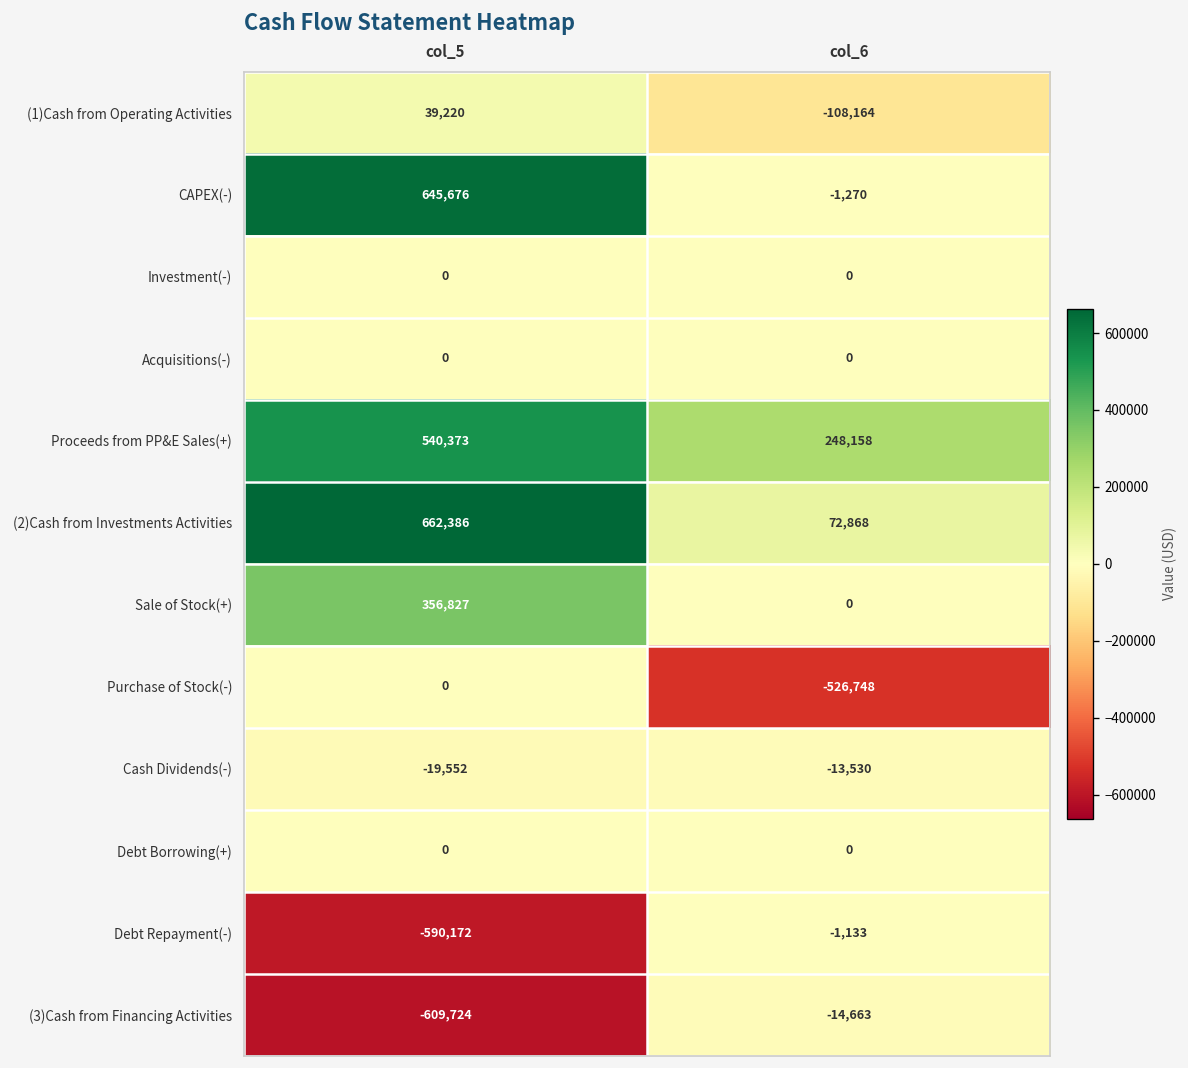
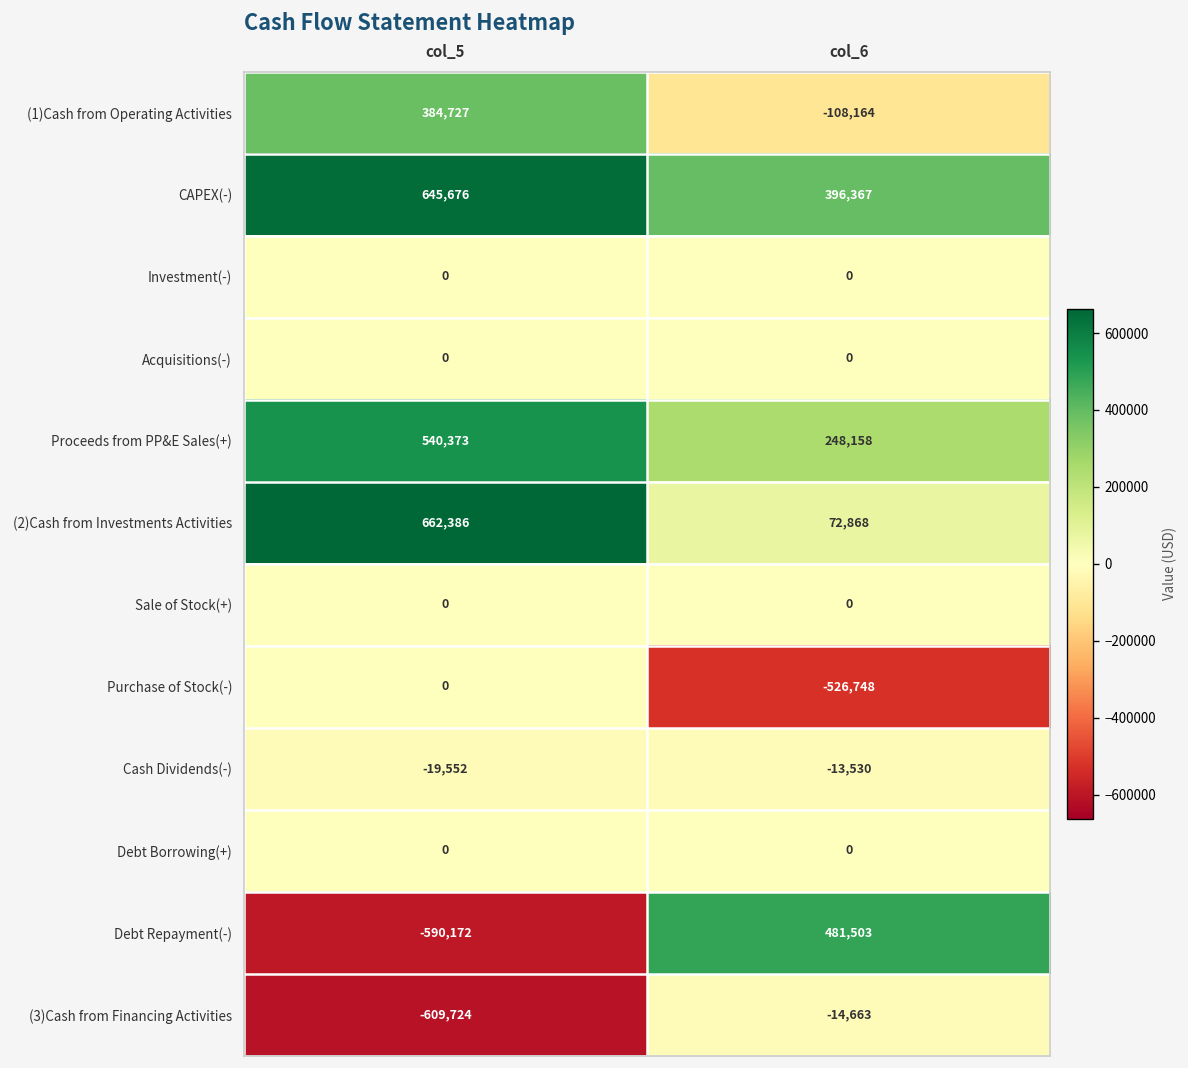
  {
    "(1)Cash from Operating Activities": {
-     "col_5": "39,220",
+     "col_5": "384,727",
      "col_6": "-108,164"
    },
    "CAPEX(-)": {
      "col_5": "645,676",
-     "col_6": "-1,270"
+     "col_6": "396,367"
    },
    "Investment(-)": {
      "col_5": "0",
      "col_6": "0"
    },
    "Acquisitions(-)": {
      "col_5": "0",
      "col_6": "0"
    },
    "Proceeds from PP&E Sales(+)": {
      "col_5": "540,373",
      "col_6": "248,158"
    },
    "(2)Cash from Investments Activities": {
      "col_5": "662,386",
      "col_6": "72,868"
    },
    "Sale of Stock(+)": {
-     "col_5": "356,827",
+     "col_5": "0",
      "col_6": "0"
    },
    "Purchase of Stock(-)": {
      "col_5": "0",
      "col_6": "-526,748"
    },
    "Cash Dividends(-)": {
      "col_5": "-19,552",
      "col_6": "-13,530"
    },
    "Debt Borrowing(+)": {
      "col_5": "0",
      "col_6": "0"
    },
    "Debt Repayment(-)": {
      "col_5": "-590,172",
-     "col_6": "-1,133"
+     "col_6": "481,503"
    },
    "(3)Cash from Financing Activities": {
      "col_5": "-609,724",
      "col_6": "-14,663"
    }
  }
